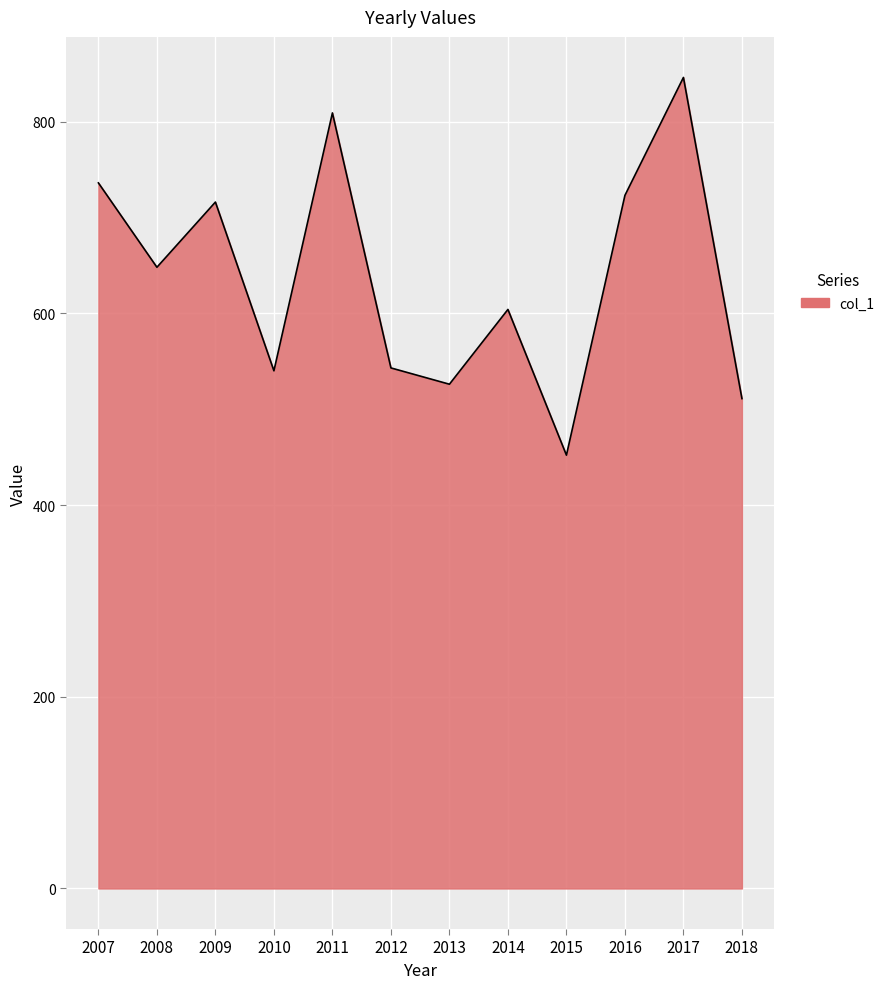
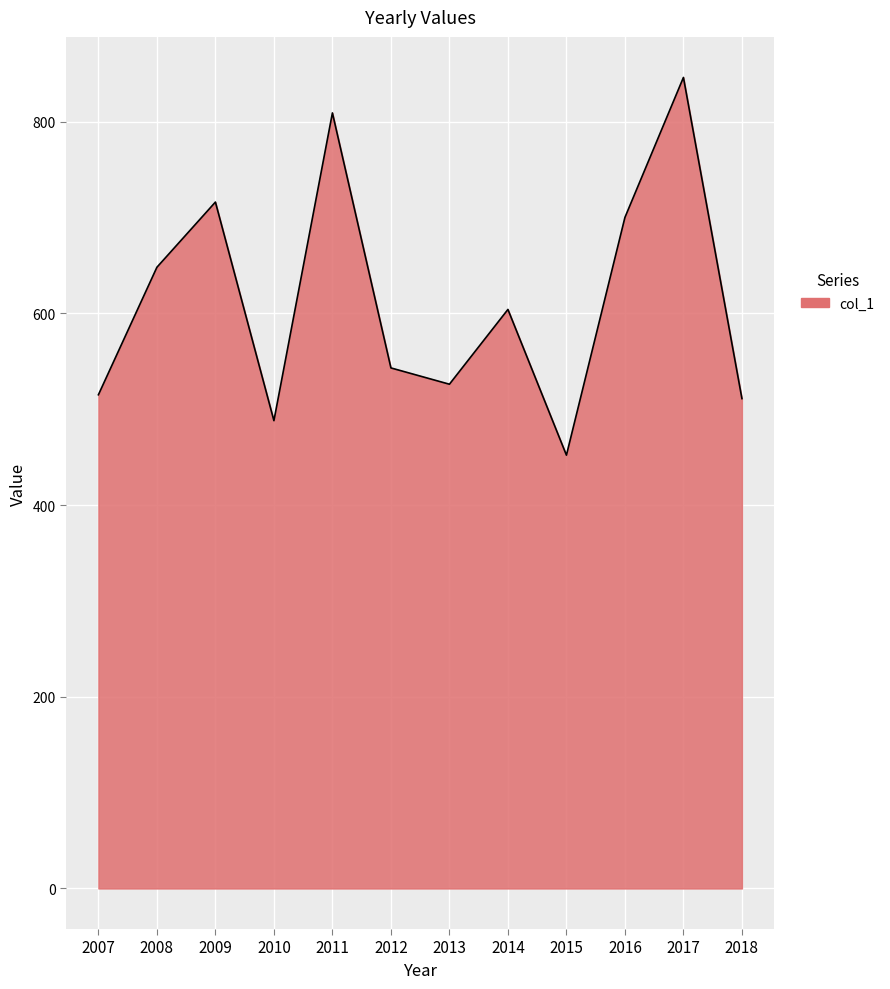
  {
-   "2007": 740,
+   "2007": 520,
    "2008": 650,
    "2009": 720,
-   "2010": 540,
+   "2010": 490,
    "2011": 810,
    "2012": 540,
    "2013": 530,
    "2014": 600,
    "2015": 450,
-   "2016": 720,
+   "2016": 700,
    "2017": 850,
    "2018": 510
  }
